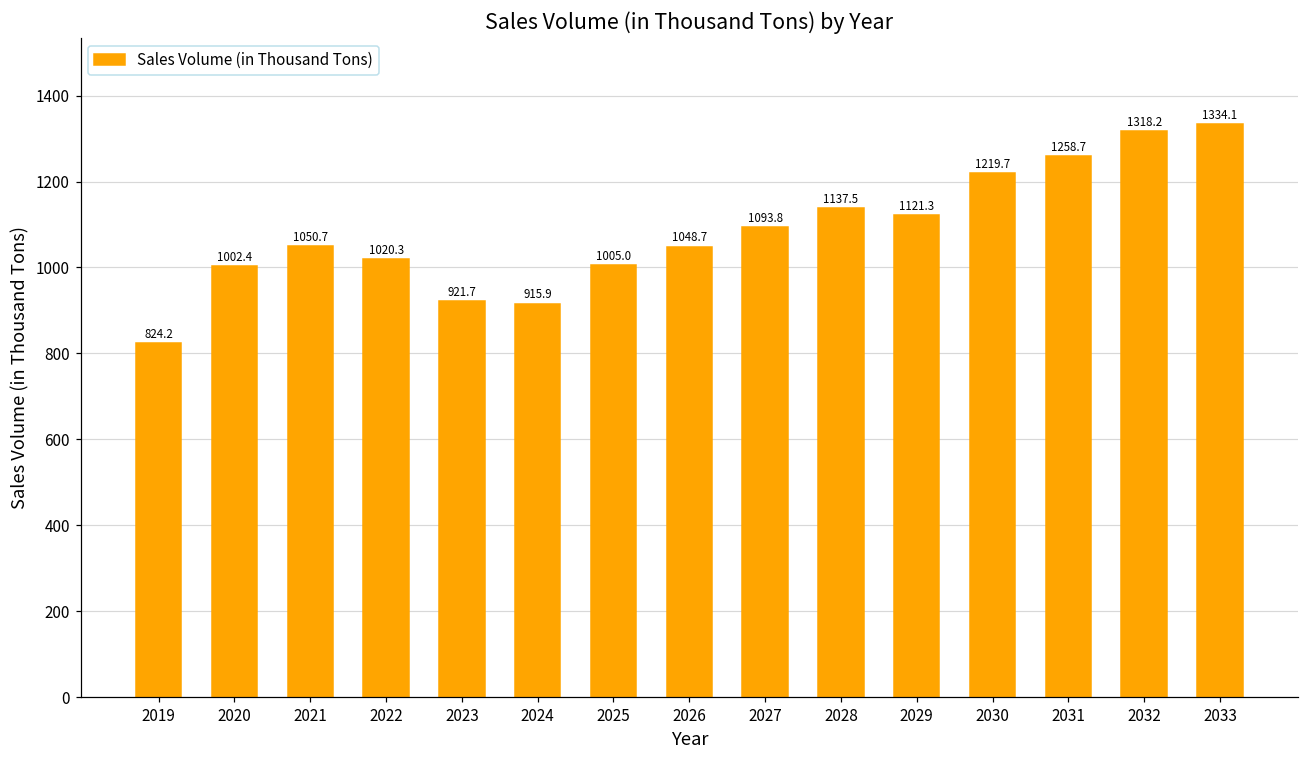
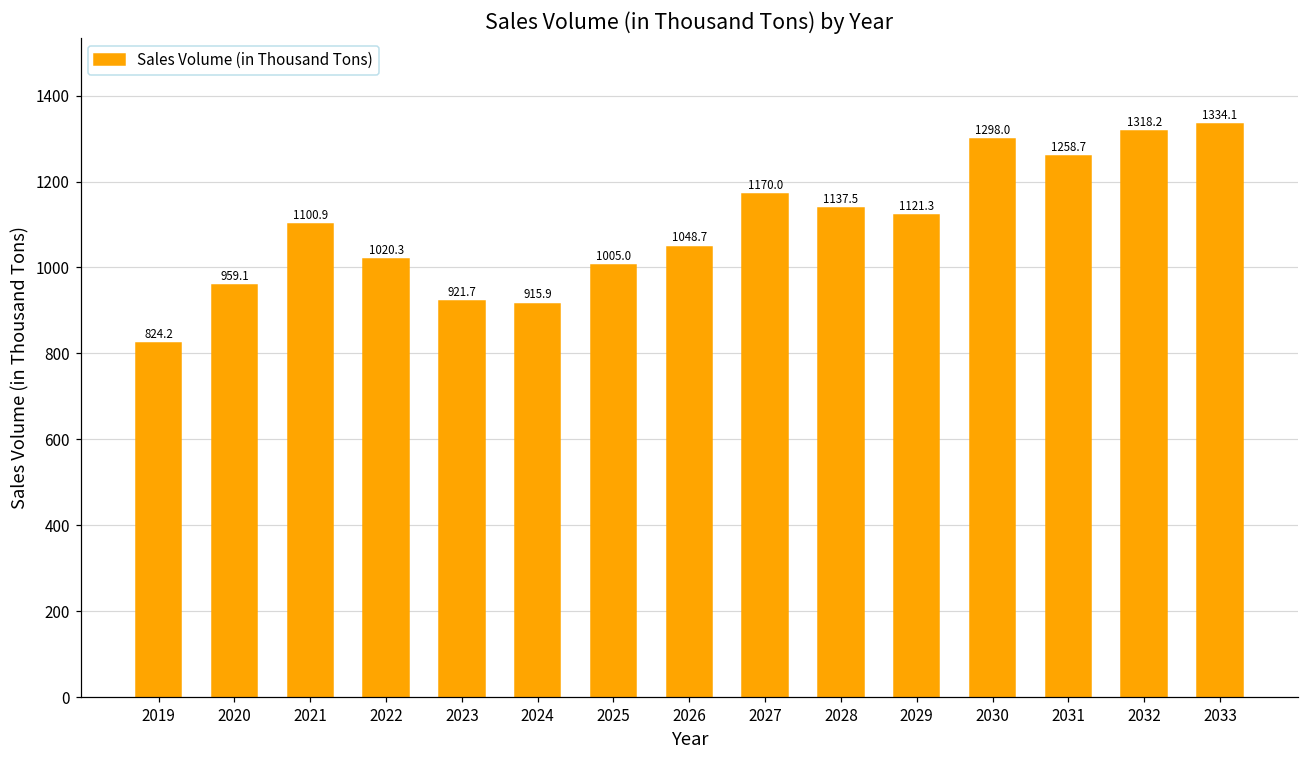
  {
    "2019": 824.2,
-   "2020": 1002.4,
-   "2021": 1050.7,
+   "2020": 959.1,
+   "2021": 1100.9,
    "2022": 1020.3,
    "2023": 921.7,
    "2024": 915.9,
    "2025": 1005.0,
    "2026": 1048.7,
-   "2027": 1093.8,
+   "2027": 1170.0,
    "2028": 1137.5,
    "2029": 1121.3,
-   "2030": 1219.7,
+   "2030": 1298.0,
    "2031": 1258.7,
    "2032": 1318.2,
    "2033": 1334.1
  }
